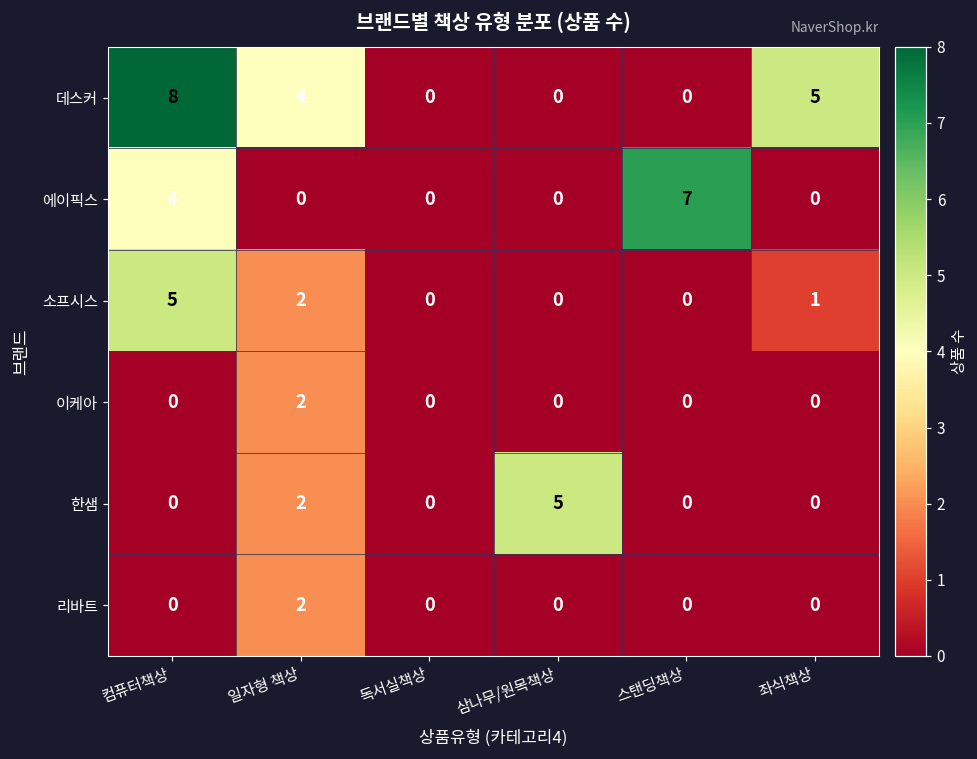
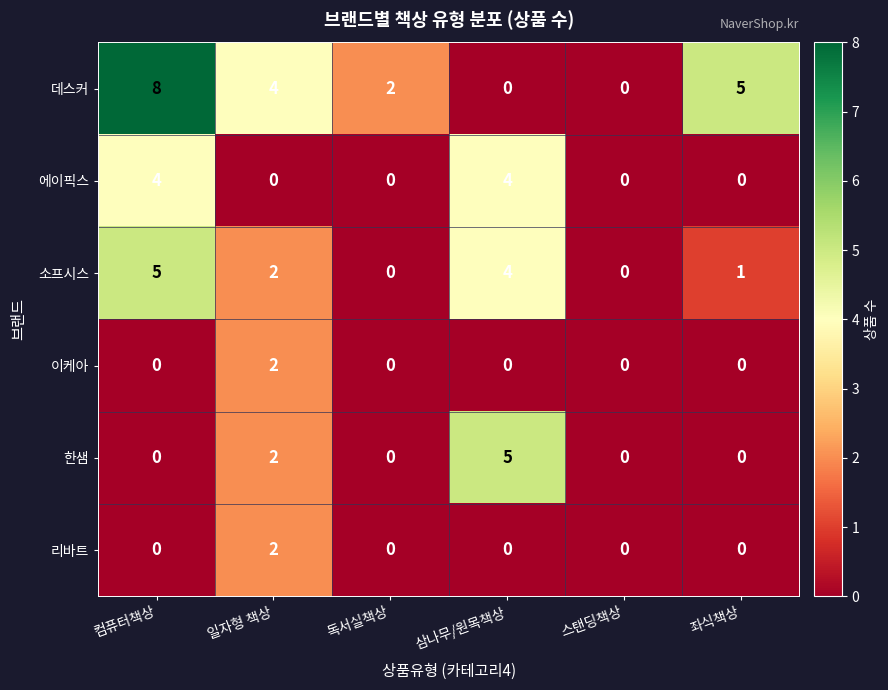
  {
    "데스커": {
      "컴퓨터책상": 8,
      "일자형 책상": 4,
-     "독서실책상": 0,
+     "독서실책상": 2,
      "삼나무/원목책상": 0,
      "스탠딩책상": 0,
      "좌식책상": 5
    },
    "에이픽스": {
      "컴퓨터책상": 4,
      "일자형 책상": 0,
      "독서실책상": 0,
-     "삼나무/원목책상": 0,
-     "스탠딩책상": 7,
+     "삼나무/원목책상": 4,
+     "스탠딩책상": 0,
      "좌식책상": 0
    },
    "소프시스": {
      "컴퓨터책상": 5,
      "일자형 책상": 2,
      "독서실책상": 0,
-     "삼나무/원목책상": 0,
+     "삼나무/원목책상": 4,
      "스탠딩책상": 0,
      "좌식책상": 1
    },
    "이케아": {
      "컴퓨터책상": 0,
      "일자형 책상": 2,
      "독서실책상": 0,
      "삼나무/원목책상": 0,
      "스탠딩책상": 0,
      "좌식책상": 0
    },
    "한샘": {
      "컴퓨터책상": 0,
      "일자형 책상": 2,
      "독서실책상": 0,
      "삼나무/원목책상": 5,
      "스탠딩책상": 0,
      "좌식책상": 0
    },
    "리바트": {
      "컴퓨터책상": 0,
      "일자형 책상": 2,
      "독서실책상": 0,
      "삼나무/원목책상": 0,
      "스탠딩책상": 0,
      "좌식책상": 0
    }
  }
